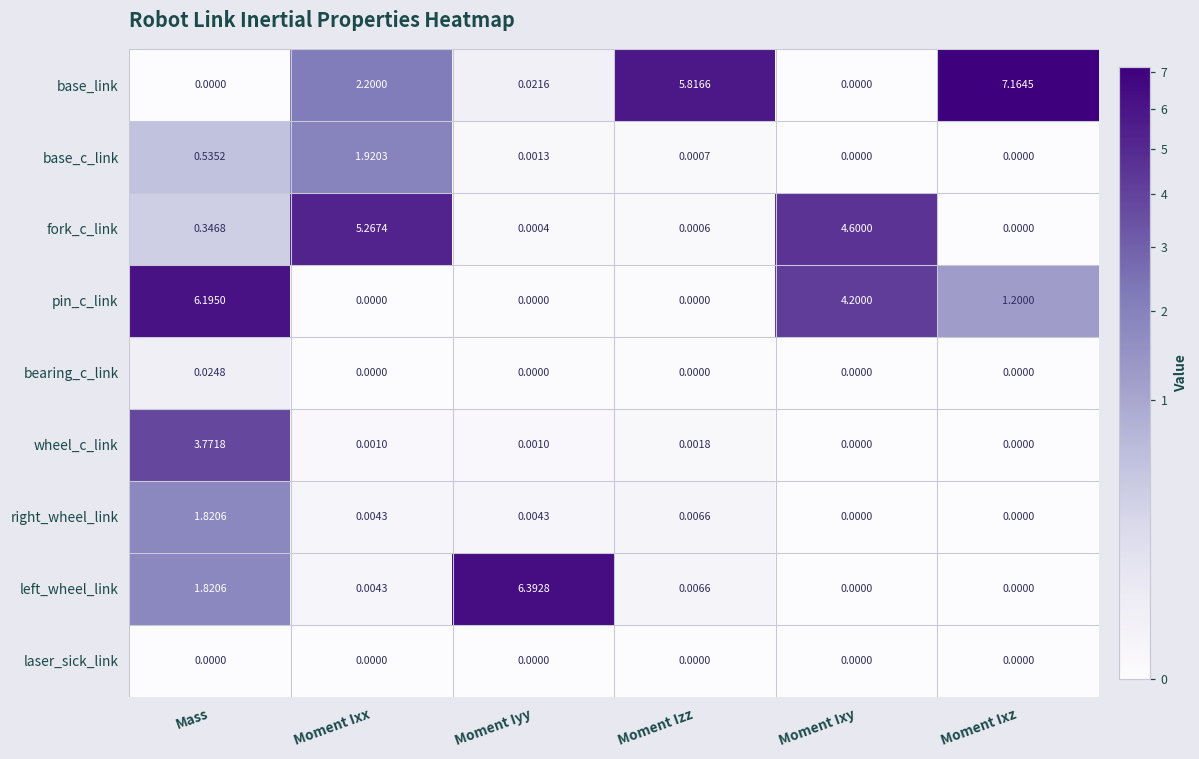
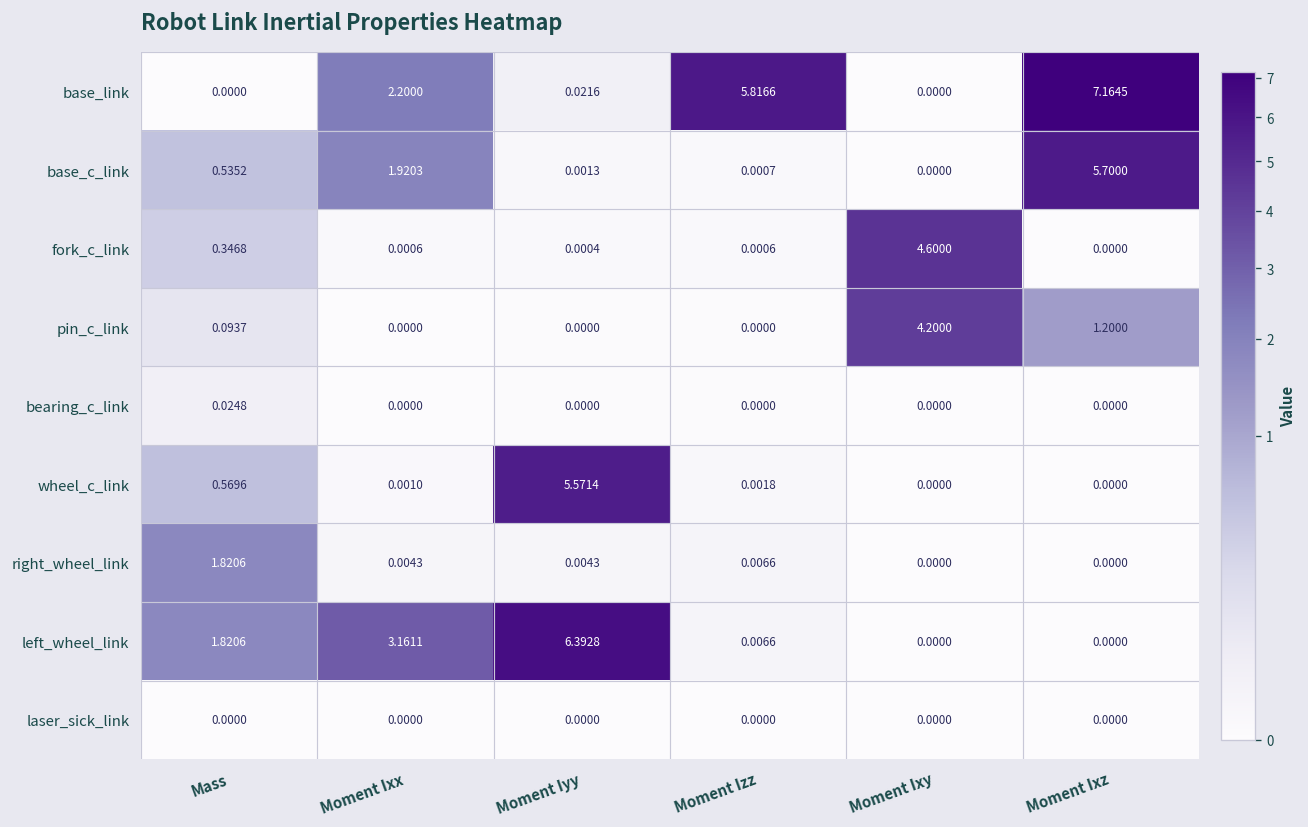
  {
    "base_link": {
      "Mass": 0.0000,
      "Moment Ixx": 2.2000,
      "Moment Iyy": 0.0216,
      "Moment Izz": 5.8166,
      "Moment Ixy": 0.0000,
      "Moment Ixz": 7.1645
    },
    "base_c_link": {
      "Mass": 0.5352,
      "Moment Ixx": 1.9203,
      "Moment Iyy": 0.0013,
      "Moment Izz": 0.0007,
      "Moment Ixy": 0.0000,
-     "Moment Ixz": 0.0000
+     "Moment Ixz": 5.7000
    },
    "fork_c_link": {
      "Mass": 0.3468,
-     "Moment Ixx": 5.2674,
+     "Moment Ixx": 0.0006,
      "Moment Iyy": 0.0004,
      "Moment Izz": 0.0006,
      "Moment Ixy": 4.6000,
      "Moment Ixz": 0.0000
    },
    "pin_c_link": {
-     "Mass": 6.1950,
+     "Mass": 0.0937,
      "Moment Ixx": 0.0000,
      "Moment Iyy": 0.0000,
      "Moment Izz": 0.0000,
      "Moment Ixy": 4.2000,
      "Moment Ixz": 1.2000
    },
    "bearing_c_link": {
      "Mass": 0.0248,
      "Moment Ixx": 0.0000,
      "Moment Iyy": 0.0000,
      "Moment Izz": 0.0000,
      "Moment Ixy": 0.0000,
      "Moment Ixz": 0.0000
    },
    "wheel_c_link": {
-     "Mass": 3.7718,
+     "Mass": 0.5696,
      "Moment Ixx": 0.0010,
-     "Moment Iyy": 0.0010,
+     "Moment Iyy": 5.5714,
      "Moment Izz": 0.0018,
      "Moment Ixy": 0.0000,
      "Moment Ixz": 0.0000
    },
    "right_wheel_link": {
      "Mass": 1.8206,
      "Moment Ixx": 0.0043,
      "Moment Iyy": 0.0043,
      "Moment Izz": 0.0066,
      "Moment Ixy": 0.0000,
      "Moment Ixz": 0.0000
    },
    "left_wheel_link": {
      "Mass": 1.8206,
-     "Moment Ixx": 0.0043,
+     "Moment Ixx": 3.1611,
      "Moment Iyy": 6.3928,
      "Moment Izz": 0.0066,
      "Moment Ixy": 0.0000,
      "Moment Ixz": 0.0000
    },
    "laser_sick_link": {
      "Mass": 0.0000,
      "Moment Ixx": 0.0000,
      "Moment Iyy": 0.0000,
      "Moment Izz": 0.0000,
      "Moment Ixy": 0.0000,
      "Moment Ixz": 0.0000
    }
  }
